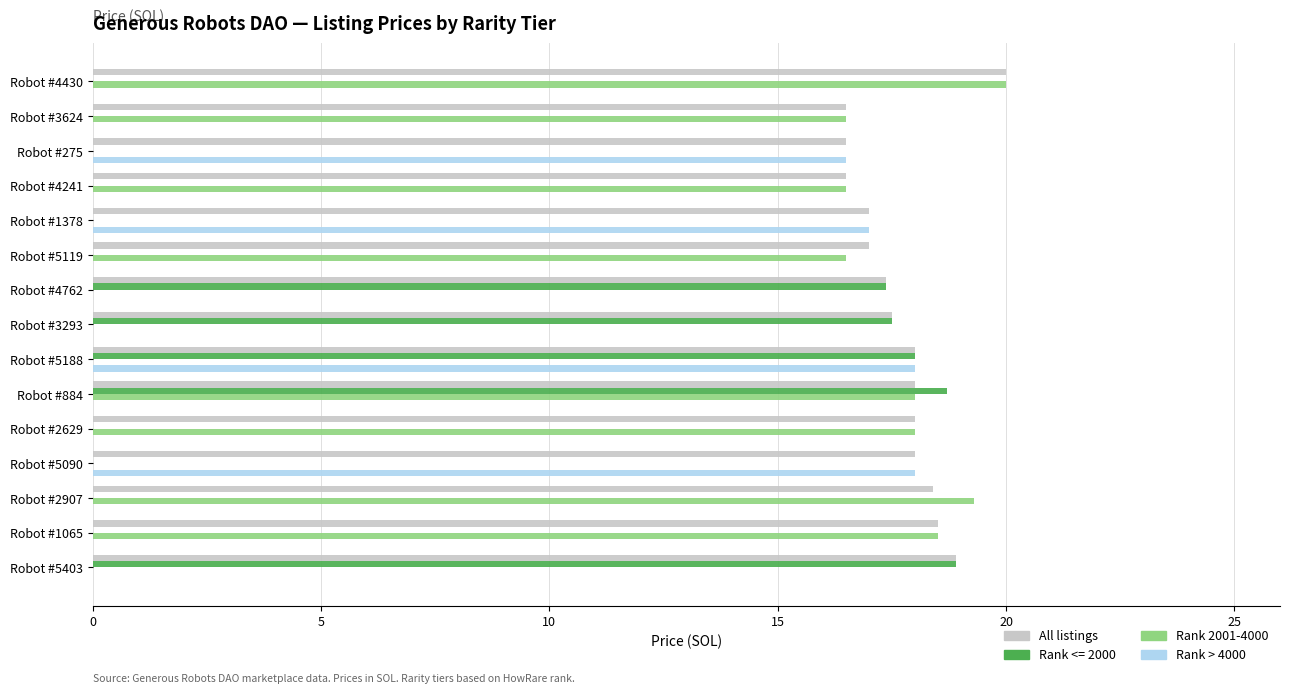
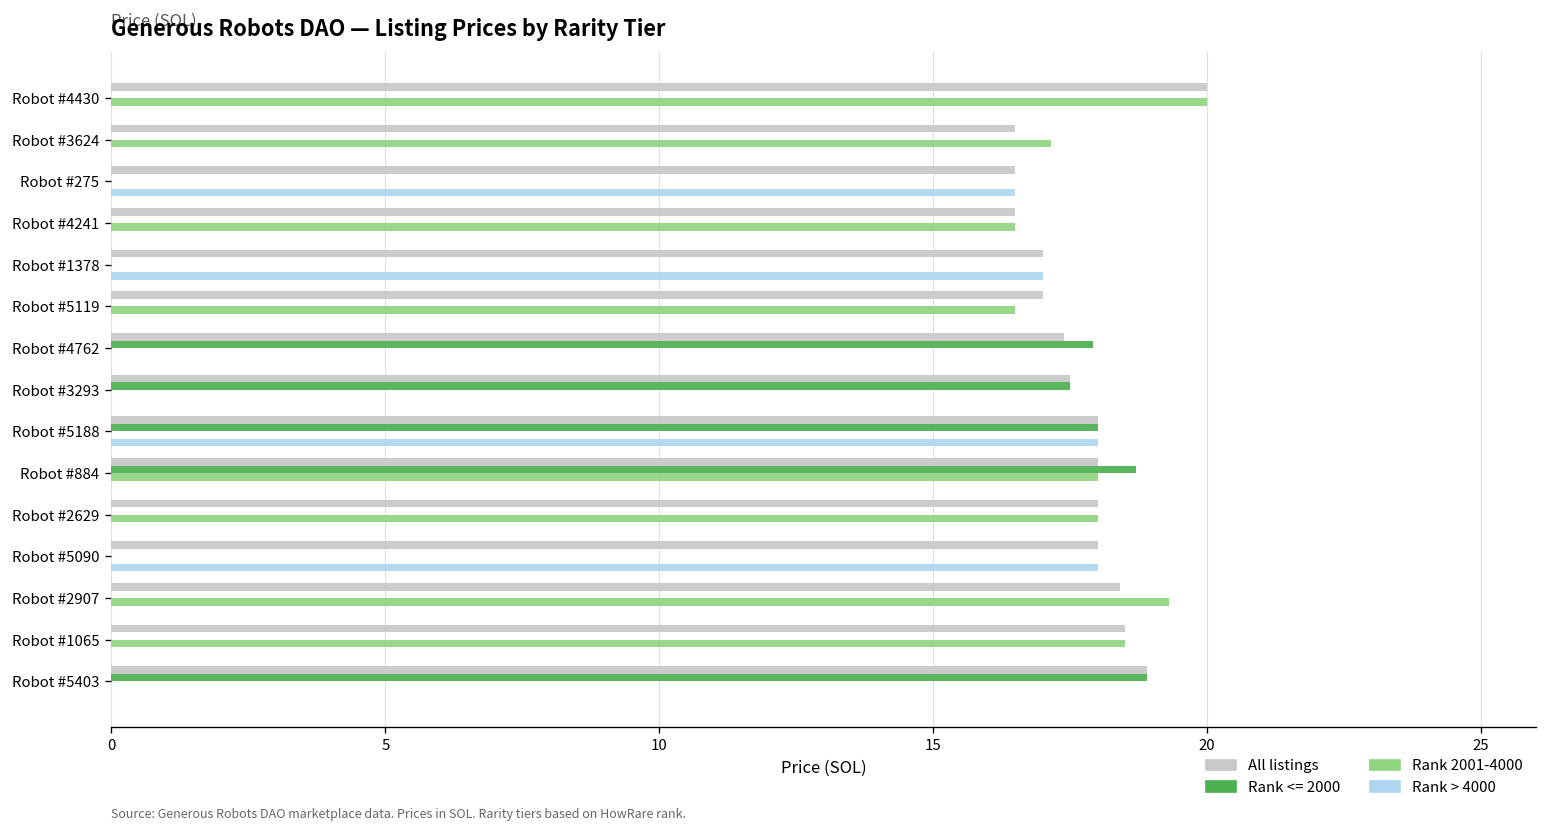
  {
    "Rank <= 2000": {
      "Robot #4430": 0.0,
      "Robot #3624": 0.0,
      "Robot #275": 0.0,
      "Robot #4241": 0.0,
      "Robot #1378": 0.0,
      "Robot #5119": 0.0,
-     "Robot #4762": 17.4,
+     "Robot #4762": 17.9,
      "Robot #3293": 17.5,
      "Robot #5188": 18.0,
      "Robot #884": 18.7,
      "Robot #2629": 0.0,
      "Robot #5090": 0.0,
      "Robot #2907": 0.0,
      "Robot #1065": 0.0,
      "Robot #5403": 18.9
    },
    "Rank 2001-4000": {
      "Robot #4430": 20.0,
-     "Robot #3624": 16.5,
+     "Robot #3624": 17.2,
      "Robot #275": 0.0,
      "Robot #4241": 16.5,
      "Robot #1378": 0.0,
      "Robot #5119": 16.5,
      "Robot #4762": 0.0,
      "Robot #3293": 0.0,
      "Robot #5188": 0.0,
      "Robot #884": 18.0,
      "Robot #2629": 18.0,
      "Robot #5090": 0.0,
      "Robot #2907": 19.3,
      "Robot #1065": 18.5,
      "Robot #5403": 0.0
    }
  }
